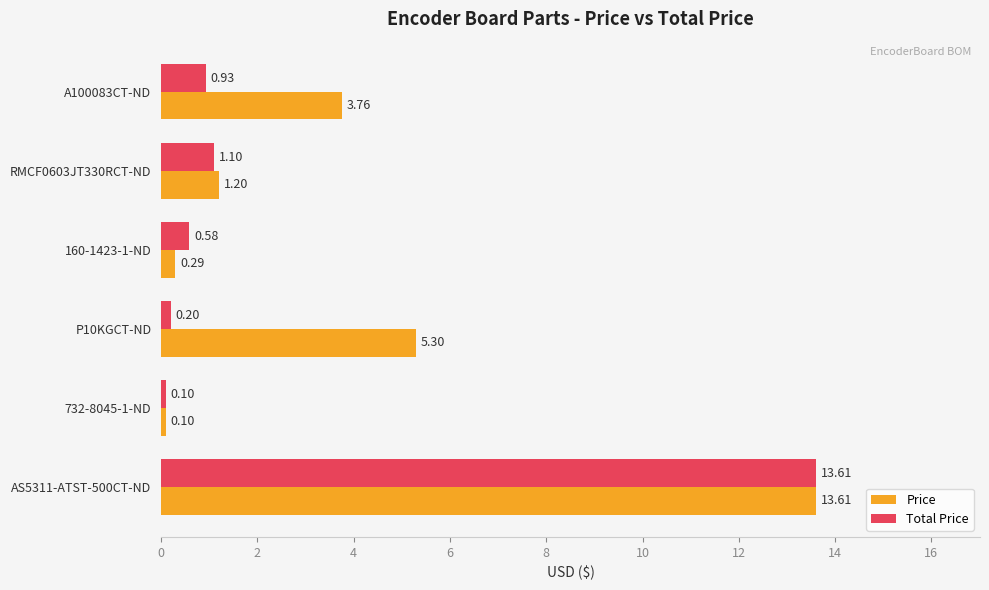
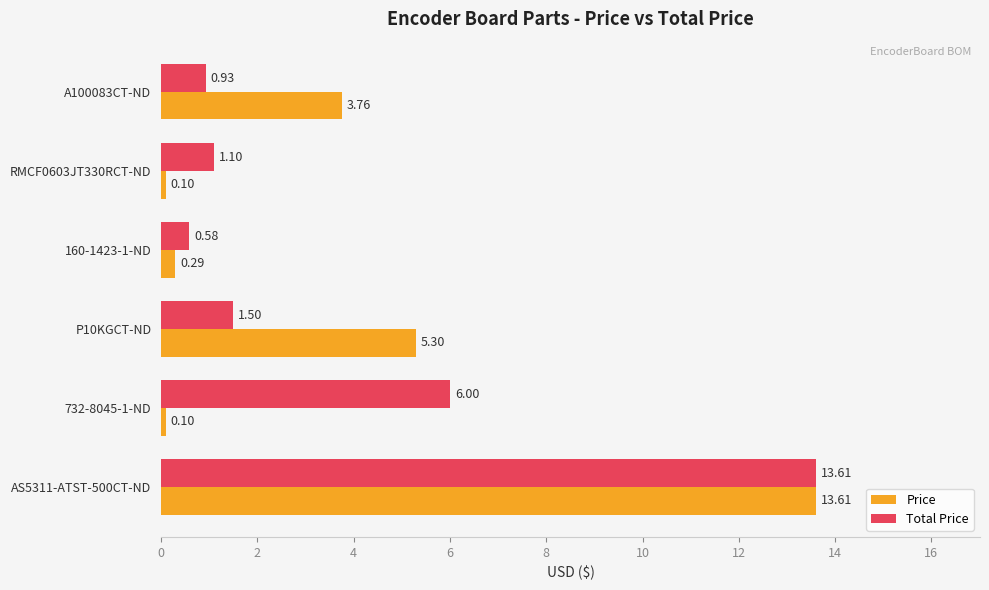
  {
    "Price": {
      "A100083CT-ND": 3.76,
-     "RMCF0603JT330RCT-ND": 1.20,
+     "RMCF0603JT330RCT-ND": 0.10,
      "160-1423-1-ND": 0.29,
      "P10KGCT-ND": 5.30,
      "732-8045-1-ND": 0.10,
      "AS5311-ATST-500CT-ND": 13.61
    },
    "Total Price": {
      "A100083CT-ND": 0.93,
      "RMCF0603JT330RCT-ND": 1.10,
      "160-1423-1-ND": 0.58,
-     "P10KGCT-ND": 0.20,
-     "732-8045-1-ND": 0.10,
+     "P10KGCT-ND": 1.50,
+     "732-8045-1-ND": 6.00,
      "AS5311-ATST-500CT-ND": 13.61
    }
  }
